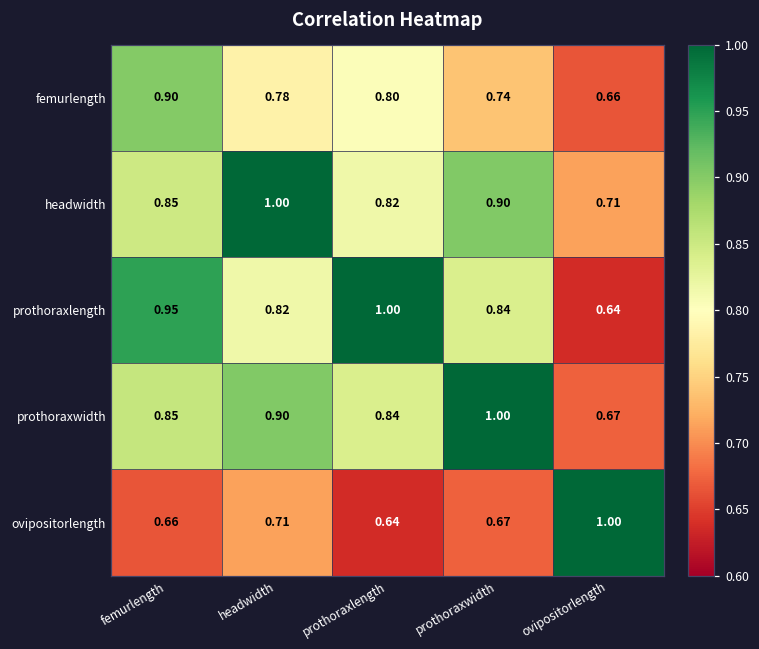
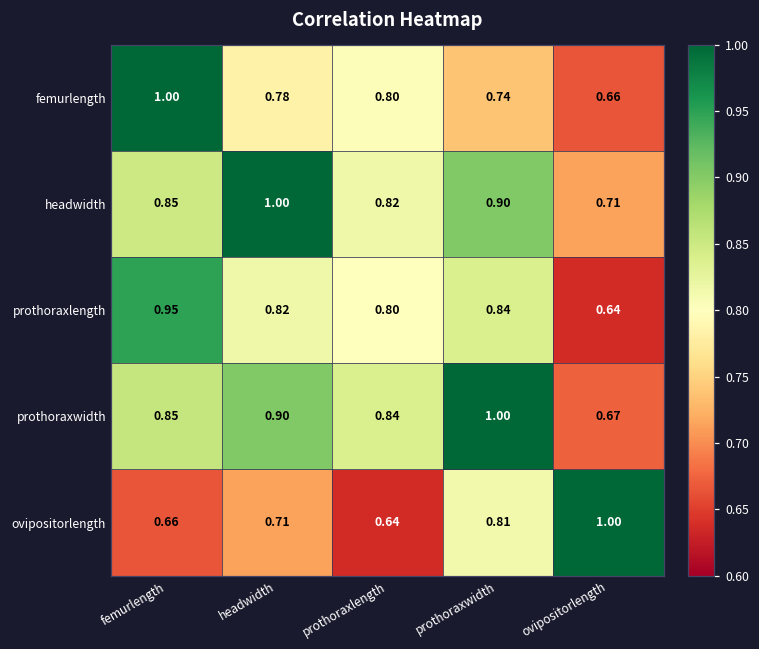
  {
    "femurlength": {
-     "femurlength": 0.90,
+     "femurlength": 1.00,
      "headwidth": 0.78,
      "prothoraxlength": 0.80,
      "prothoraxwidth": 0.74,
      "ovipositorlength": 0.66
    },
    "headwidth": {
      "femurlength": 0.85,
      "headwidth": 1.00,
      "prothoraxlength": 0.82,
      "prothoraxwidth": 0.90,
      "ovipositorlength": 0.71
    },
    "prothoraxlength": {
      "femurlength": 0.95,
      "headwidth": 0.82,
-     "prothoraxlength": 1.00,
+     "prothoraxlength": 0.80,
      "prothoraxwidth": 0.84,
      "ovipositorlength": 0.64
    },
    "prothoraxwidth": {
      "femurlength": 0.85,
      "headwidth": 0.90,
      "prothoraxlength": 0.84,
      "prothoraxwidth": 1.00,
      "ovipositorlength": 0.67
    },
    "ovipositorlength": {
      "femurlength": 0.66,
      "headwidth": 0.71,
      "prothoraxlength": 0.64,
-     "prothoraxwidth": 0.67,
+     "prothoraxwidth": 0.81,
      "ovipositorlength": 1.00
    }
  }
